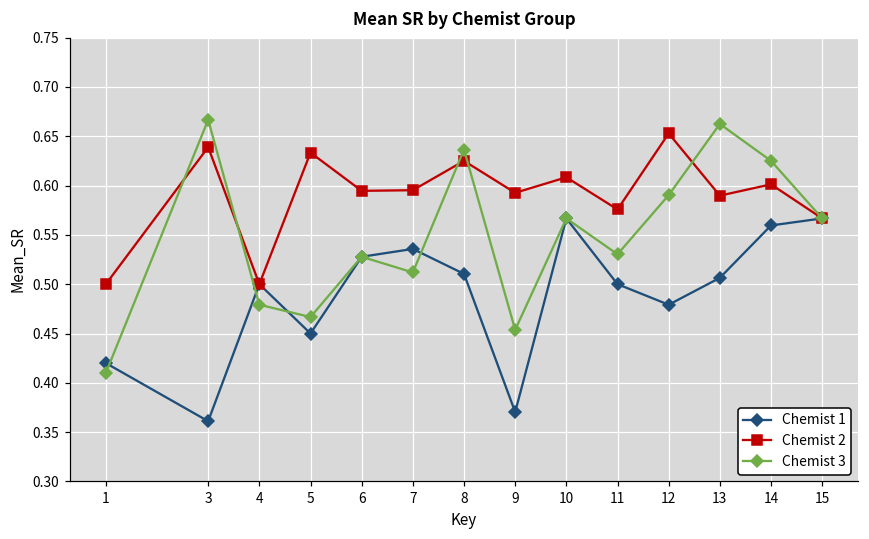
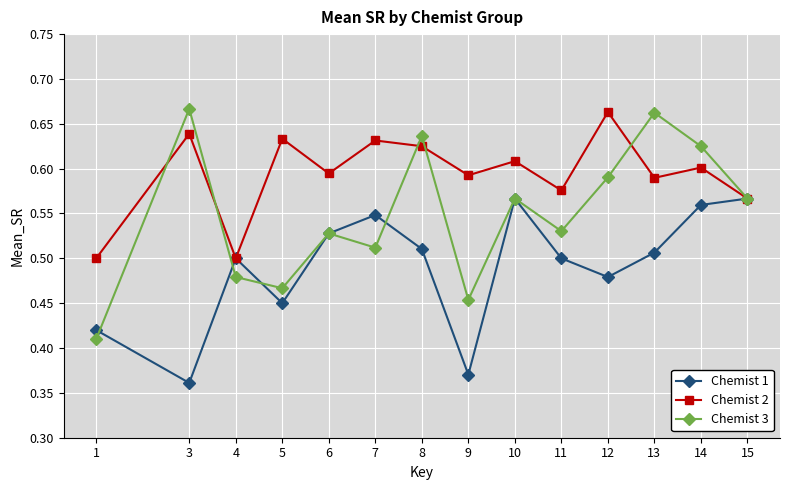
  {
    "Chemist 1": {
      "1": 0.42,
      "3": 0.36,
      "5": 0.45,
-     "7": 0.54,
+     "7": 0.55,
      "8": 0.51,
      "9": 0.37,
      "11": 0.50,
      "12": 0.48,
      "13": 0.51,
      "14": 0.56
    },
    "Chemist 2": {
      "1": 0.50,
      "3": 0.64,
      "5": 0.63,
      "6": 0.59,
-     "7": 0.60,
+     "7": 0.63,
      "8": 0.63,
      "9": 0.59,
      "10": 0.61,
      "11": 0.58,
-     "12": 0.65,
+     "12": 0.66,
      "13": 0.59,
      "14": 0.60
    },
    "Chemist 3": {
      "1": 0.41,
      "3": 0.67,
      "4": 0.48,
      "5": 0.47,
      "7": 0.51,
      "8": 0.64,
      "9": 0.45,
      "11": 0.53,
      "12": 0.59,
      "13": 0.66,
      "14": 0.63
    }
  }
